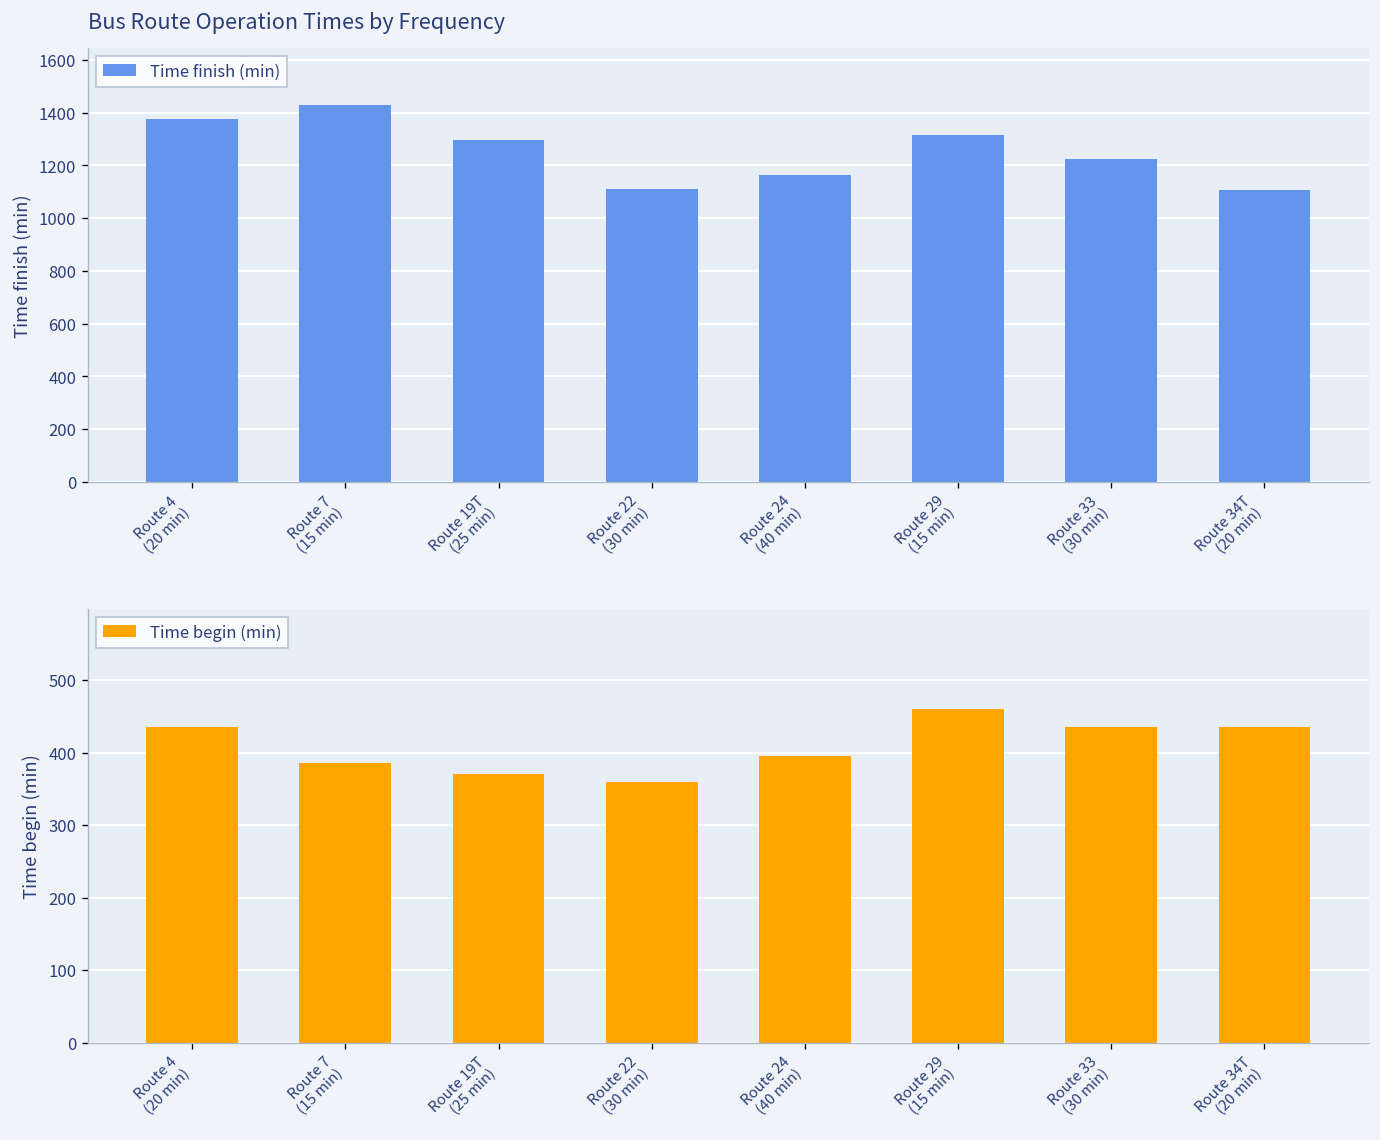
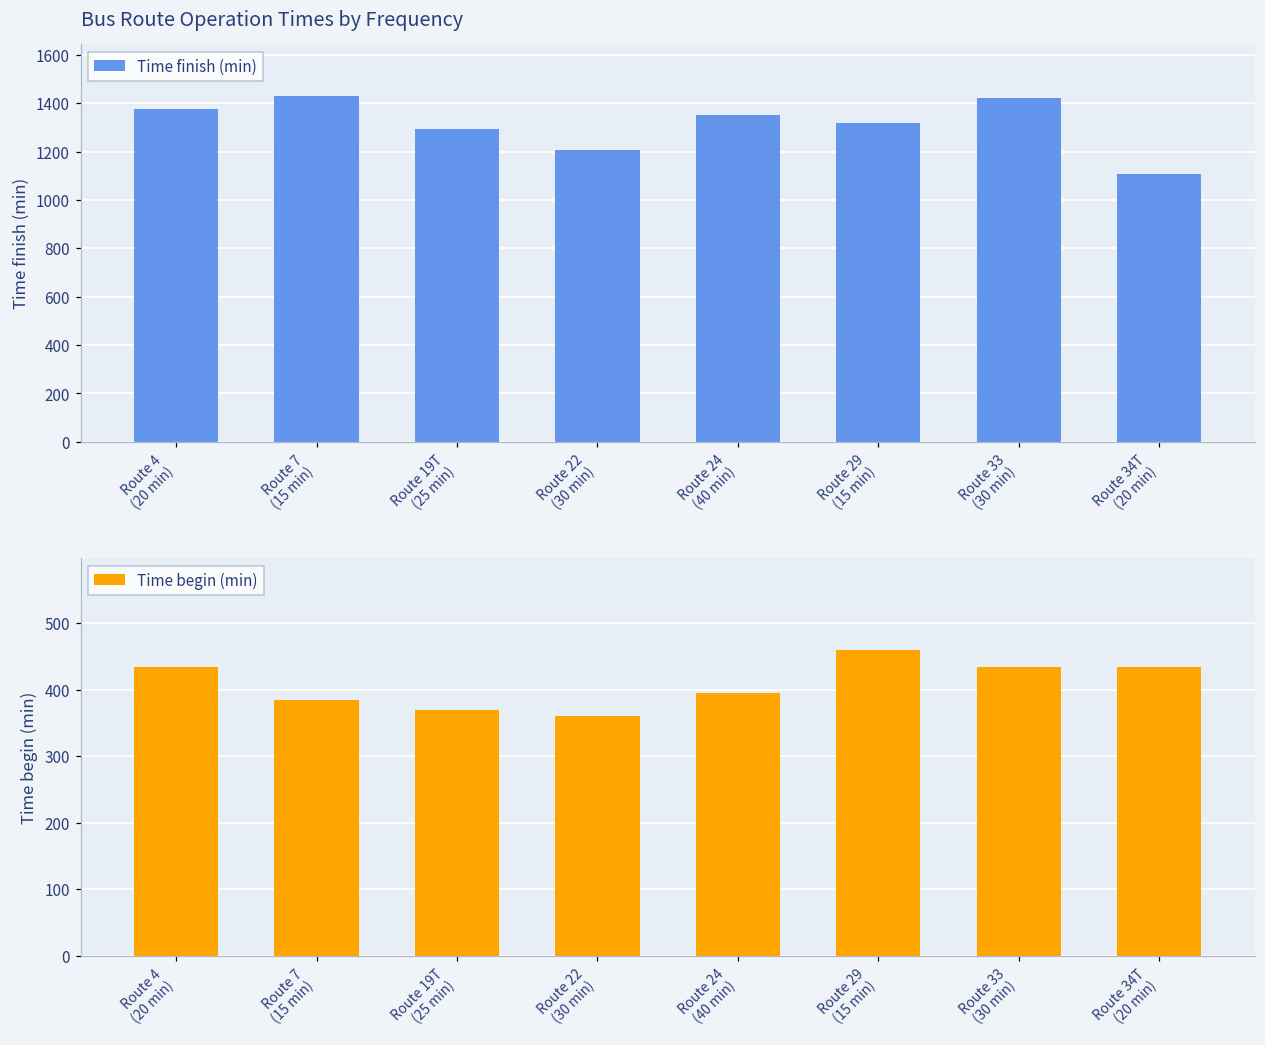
  {
    "Bus Route Operation Times by Frequency": {
      "Route 4 (20 min)": 1370,
      "Route 7 (15 min)": 1430,
      "Route 19T (25 min)": 1290,
-     "Route 22 (30 min)": 1110,
-     "Route 24 (40 min)": 1160,
+     "Route 22 (30 min)": 1200,
+     "Route 24 (40 min)": 1350,
      "Route 29 (15 min)": 1320,
-     "Route 33 (30 min)": 1220,
+     "Route 33 (30 min)": 1420,
      "Route 34T (20 min)": 1110
    }
  }
